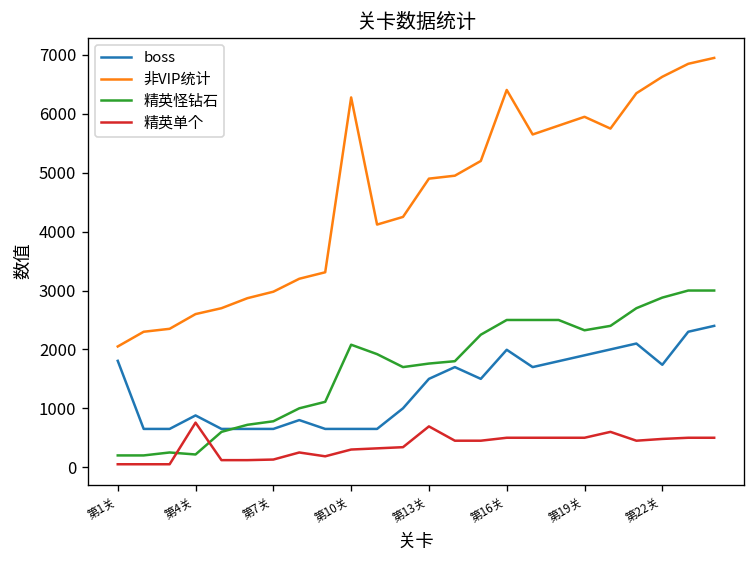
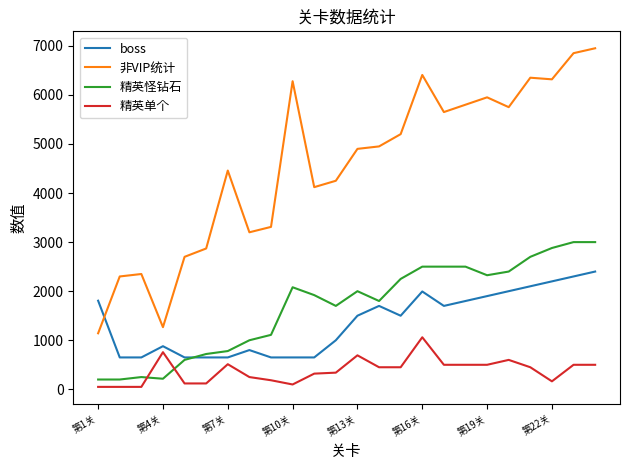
  {
    "boss": {
      "第1关": 1800,
      "第4关": 900,
      "第7关": 700,
      "第10关": 700,
      "第13关": 1500,
      "第16关": 2000,
      "第19关": 1900,
-     "第22关": 1700
+     "第22关": 2200
    },
    "非VIP统计": {
-     "第1关": 2100,
-     "第4关": 2600,
-     "第7关": 3000,
+     "第1关": 1100,
+     "第4关": 1300,
+     "第7关": 4500,
      "第10关": 6300,
      "第13关": 4900,
      "第16关": 6400,
      "第19关": 6000,
-     "第22关": 6600
+     "第22关": 6300
    },
    "精英怪钻石": {
      "第1关": 200,
      "第4关": 200,
      "第7关": 800,
      "第10关": 2100,
-     "第13关": 1800,
+     "第13关": 2000,
      "第16关": 2500,
      "第19关": 2300,
      "第22关": 2900
    },
    "精英单个": {
      "第1关": 100,
      "第4关": 800,
-     "第7关": 100,
-     "第10关": 300,
+     "第7关": 500,
+     "第10关": 100,
      "第13关": 700,
-     "第16关": 500,
+     "第16关": 1100,
      "第19关": 500,
-     "第22关": 500
+     "第22关": 200
    }
  }
